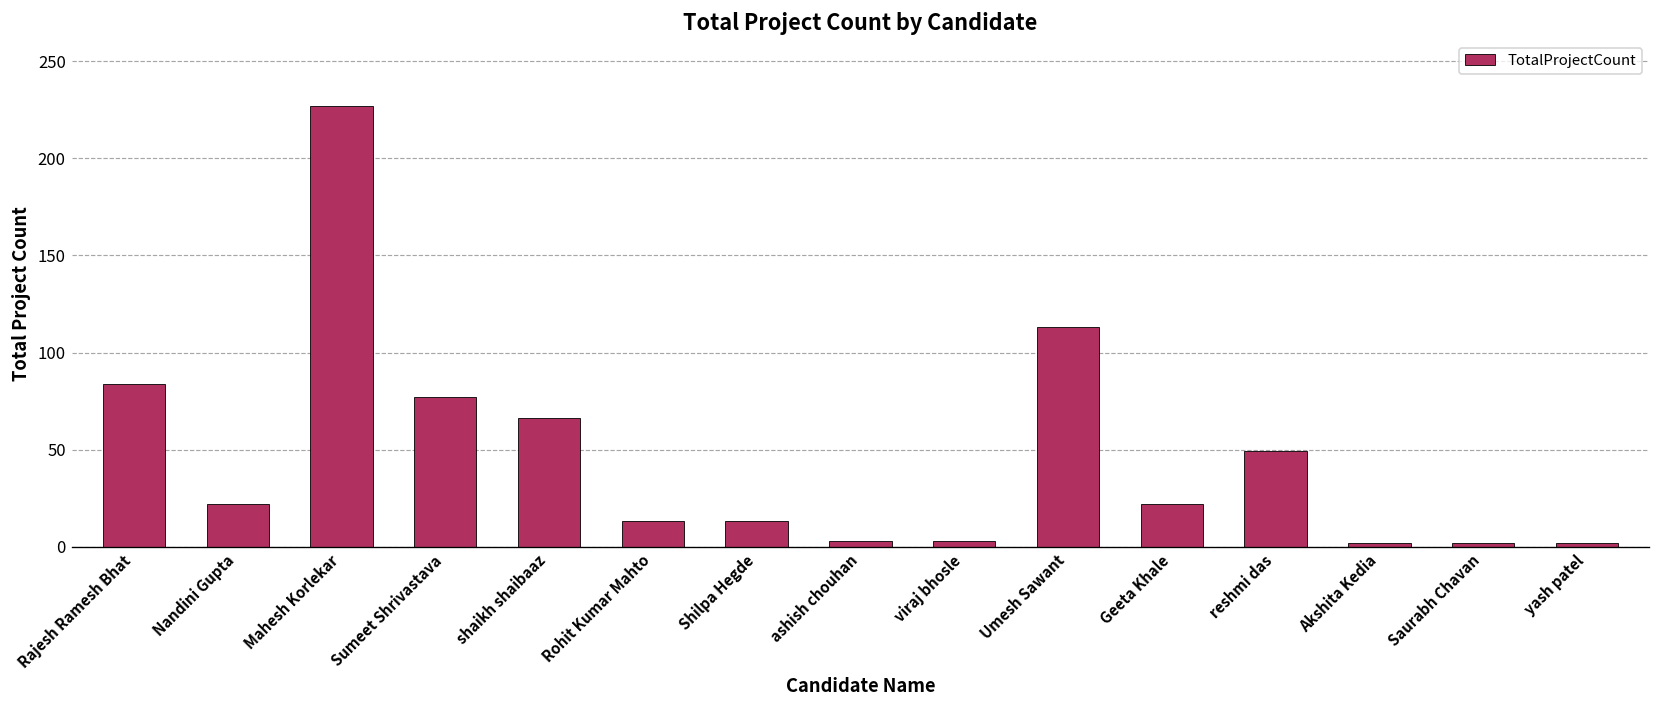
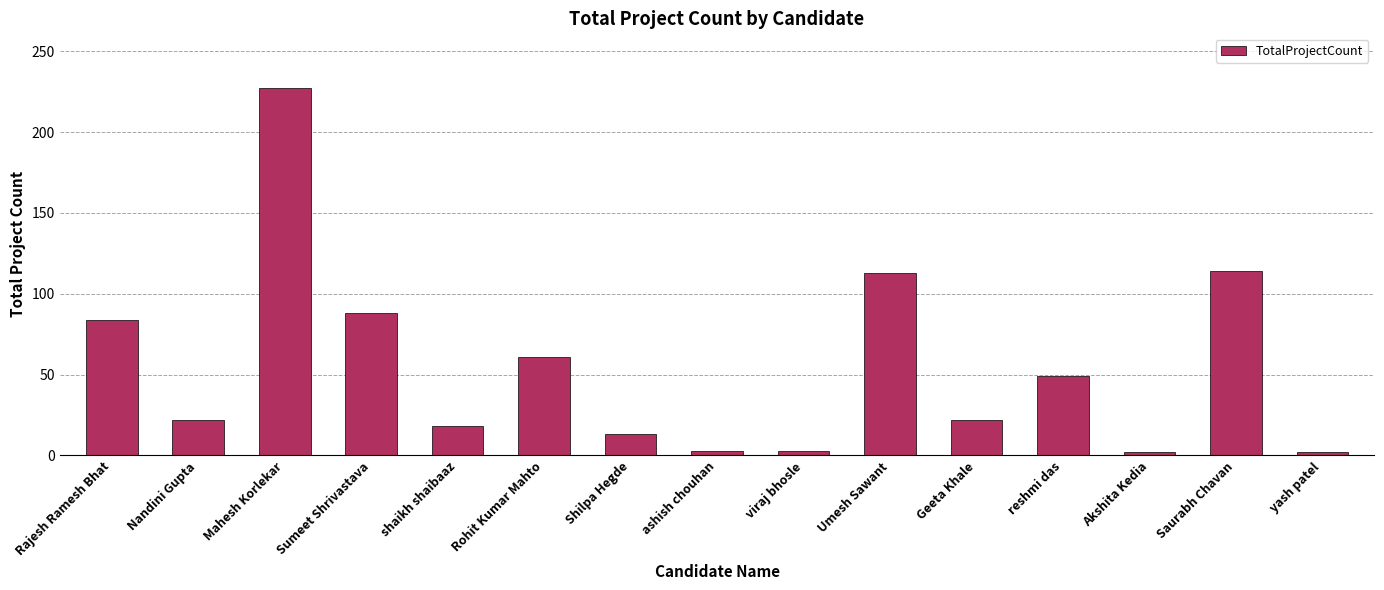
  {
    "Rajesh Ramesh Bhat": 84,
    "Nandini Gupta": 22,
    "Mahesh Korlekar": 227,
-   "Sumeet Shrivastava": 77,
-   "shaikh shaibaaz": 66,
-   "Rohit Kumar Mahto": 13,
+   "Sumeet Shrivastava": 88,
+   "shaikh shaibaaz": 18,
+   "Rohit Kumar Mahto": 61,
    "Shilpa Hegde": 13,
    "ashish chouhan": 3,
    "viraj bhosle": 3,
    "Umesh Sawant": 113,
    "Geeta Khale": 22,
    "reshmi das": 49,
    "Akshita Kedia": 2,
-   "Saurabh Chavan": 2,
+   "Saurabh Chavan": 114,
    "yash patel": 2
  }
